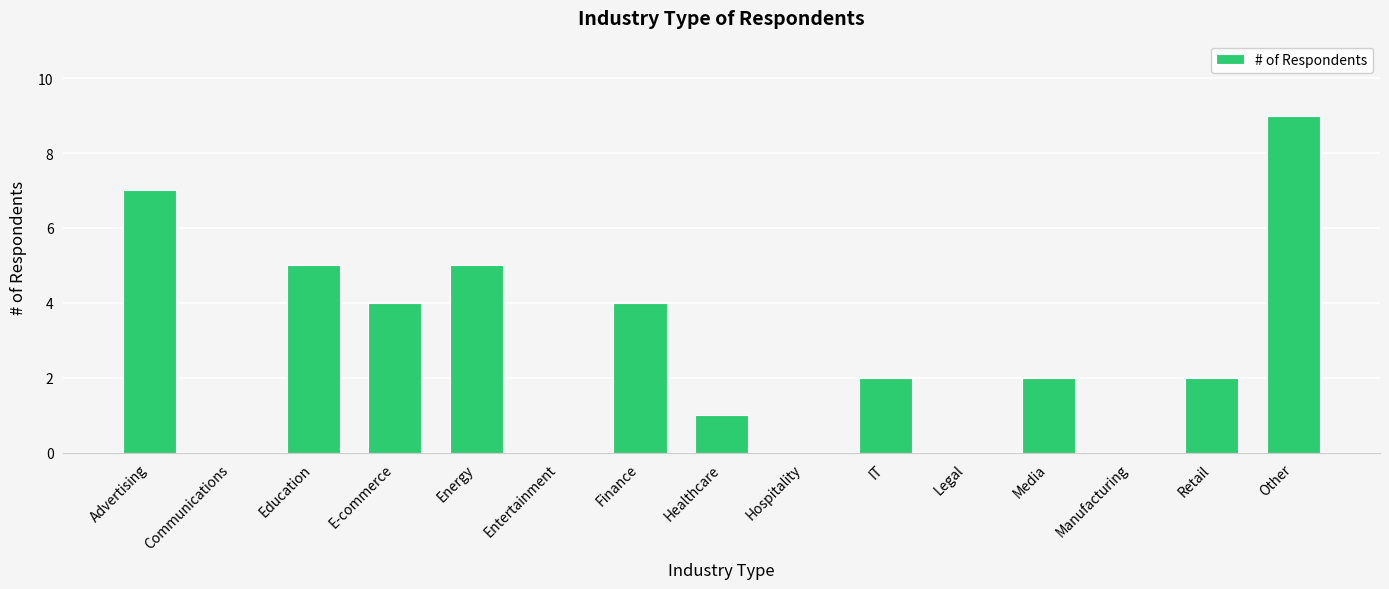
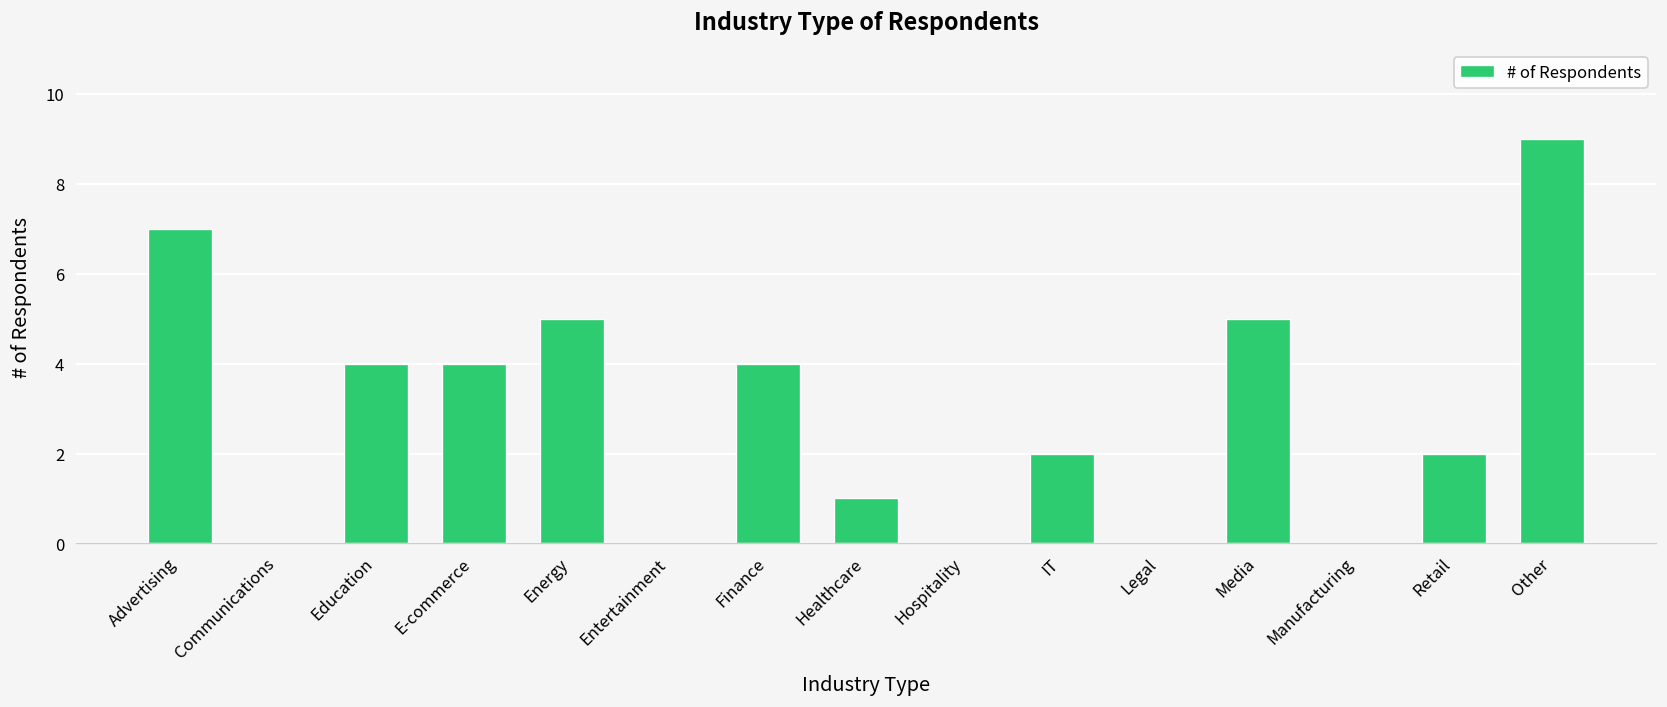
  {
    "Advertising": 7,
    "Communications": 0,
-   "Education": 5,
+   "Education": 4,
    "E-commerce": 4,
    "Energy": 5,
    "Entertainment": 0,
    "Finance": 4,
    "Healthcare": 1,
    "Hospitality": 0,
    "IT": 2,
    "Legal": 0,
-   "Media": 2,
+   "Media": 5,
    "Manufacturing": 0,
    "Retail": 2,
    "Other": 9
  }
